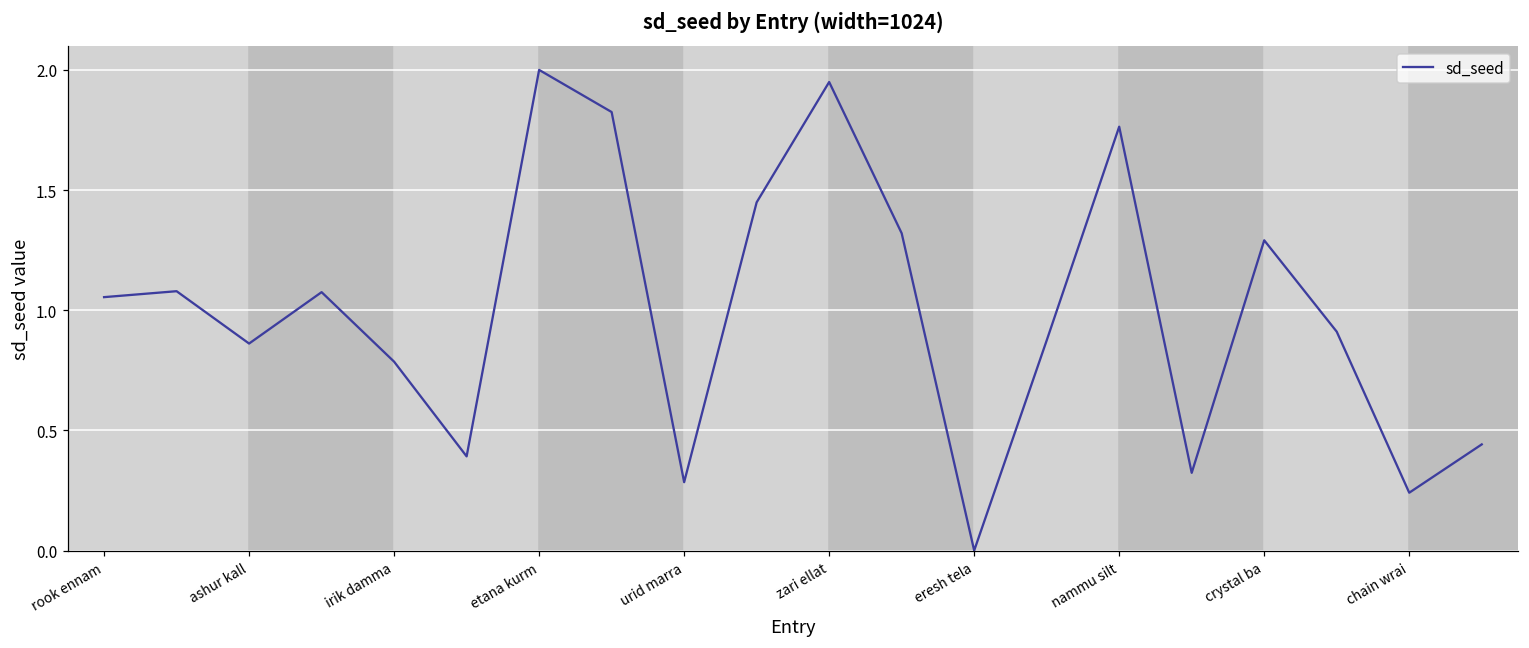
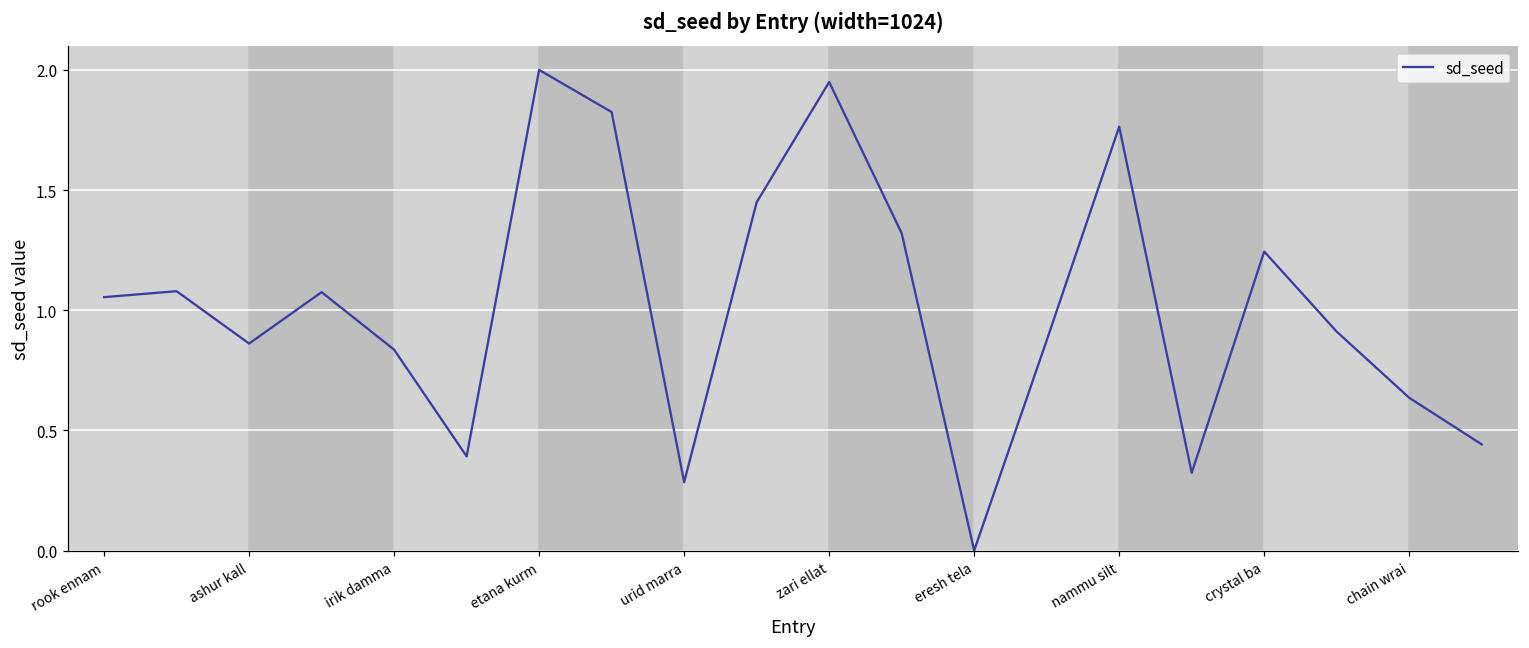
  {
    "rook ennam": 1.05,
    "ashur kall": 0.86,
-   "irik damma": 0.79,
+   "irik damma": 0.84,
    "etana kurm": 2.00,
    "urid marra": 0.28,
    "zari ellat": 1.95,
    "eresh tela": 0.00,
    "nammu silt": 1.76,
-   "crystal ba": 1.29,
-   "chain wrai": 0.24
+   "crystal ba": 1.24,
+   "chain wrai": 0.64
  }
